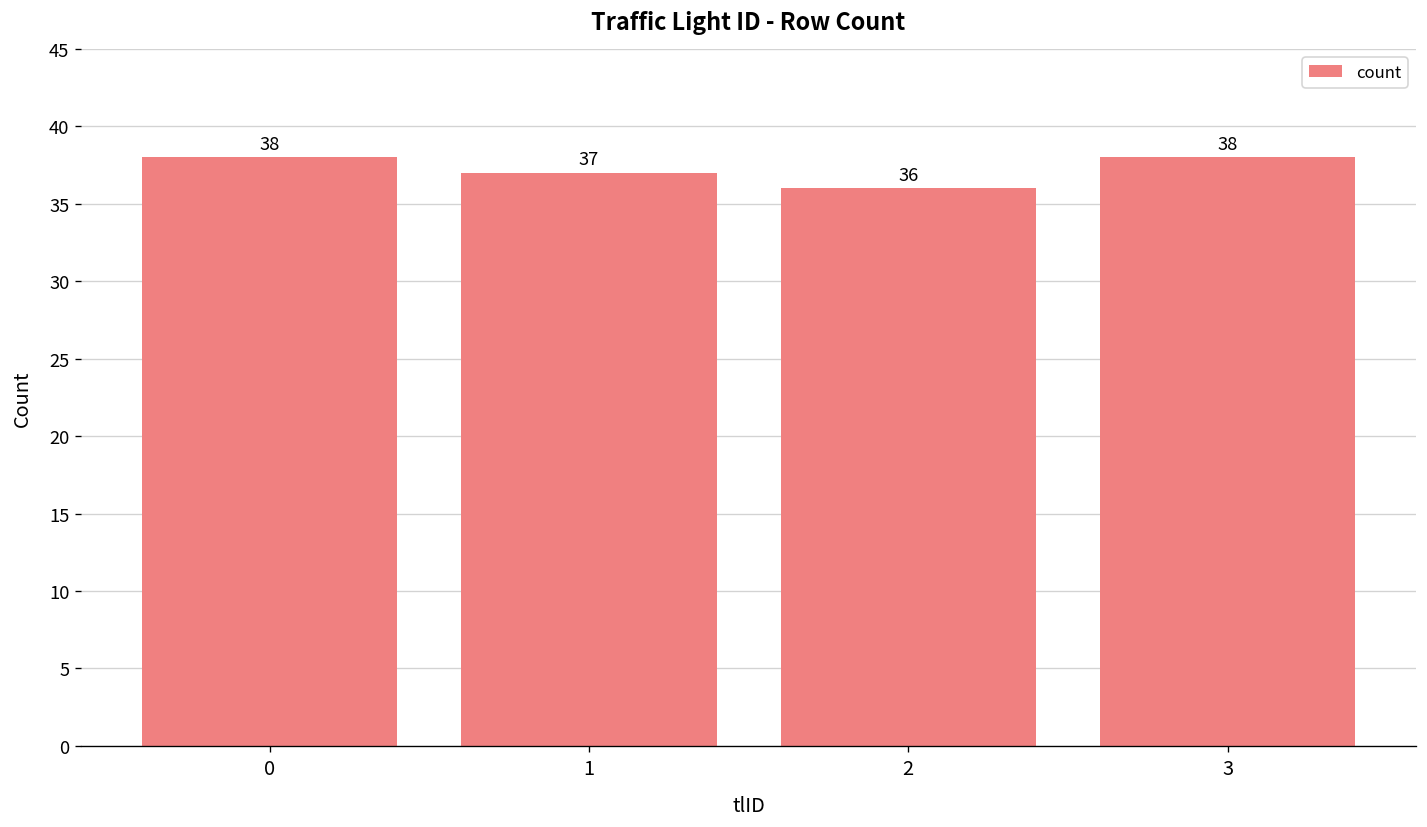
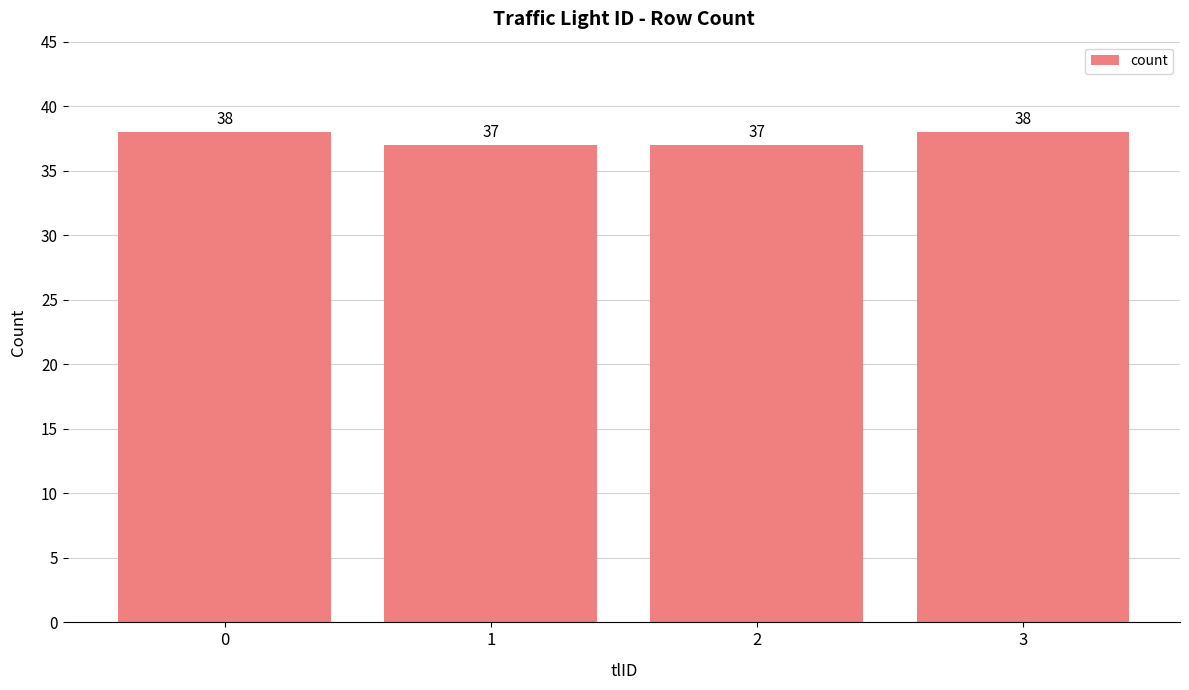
  {
    "0": 38,
    "1": 37,
-   "2": 36,
+   "2": 37,
    "3": 38
  }
